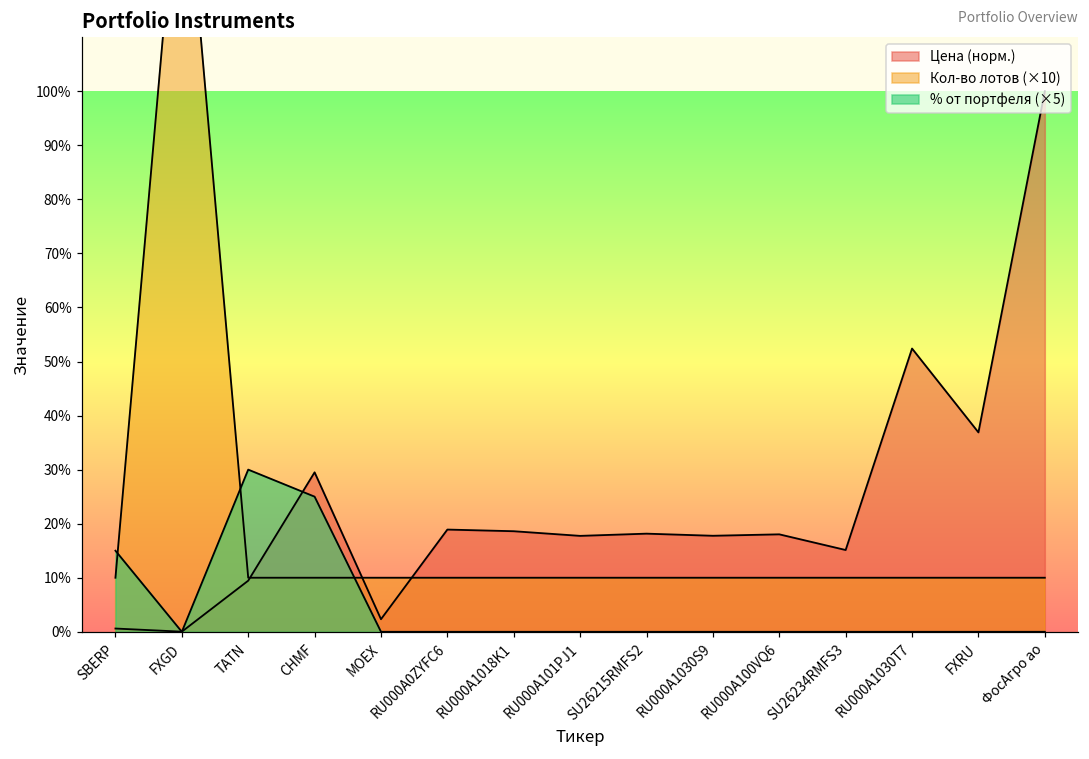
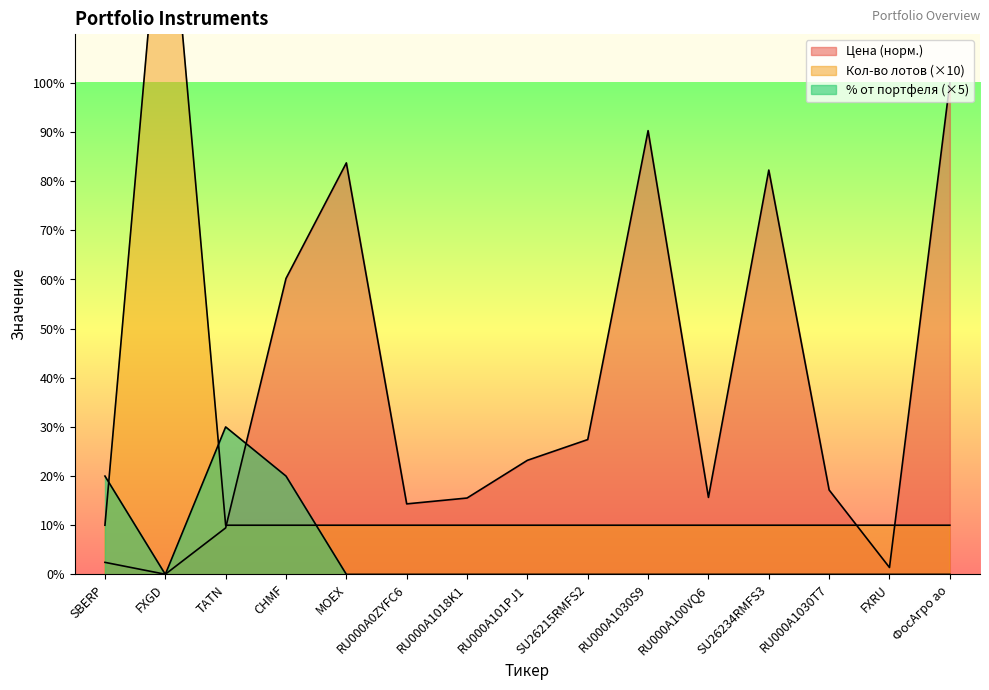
  {
    "Цена (норм.)": {
-     "SBERP": "1%",
+     "SBERP": "2%",
      "TATN": "9%",
-     "CHMF": "29%",
-     "MOEX": "2%",
-     "RU000A0ZYFC6": "19%",
-     "RU000A1018K1": "19%",
-     "RU000A101PJ1": "18%",
-     "SU26215RMFS2": "18%",
-     "RU000A1030S9": "18%",
-     "RU000A100VQ6": "18%",
-     "SU26234RMFS3": "15%",
-     "RU000A1030T7": "52%",
-     "FXRU": "37%"
+     "CHMF": "60%",
+     "MOEX": "84%",
+     "RU000A0ZYFC6": "14%",
+     "RU000A1018K1": "16%",
+     "RU000A101PJ1": "23%",
+     "SU26215RMFS2": "27%",
+     "RU000A1030S9": "90%",
+     "RU000A100VQ6": "16%",
+     "SU26234RMFS3": "82%",
+     "RU000A1030T7": "17%",
+     "FXRU": "1%"
    },
    "Кол-во лотов (×10)": {
      "SBERP": "10%",
      "TATN": "10%",
      "CHMF": "10%",
      "MOEX": "10%",
      "RU000A0ZYFC6": "10%",
      "RU000A1018K1": "10%",
      "RU000A101PJ1": "10%",
      "SU26215RMFS2": "10%",
      "RU000A1030S9": "10%",
      "RU000A100VQ6": "10%",
      "SU26234RMFS3": "10%",
      "RU000A1030T7": "10%",
      "FXRU": "10%",
      "ФосАгро ао": "10%"
    },
    "% от портфеля (×5)": {
-     "SBERP": "15%",
+     "SBERP": "20%",
      "TATN": "30%",
-     "CHMF": "25%",
+     "CHMF": "20%",
      "MOEX": "0%",
      "RU000A0ZYFC6": "0%",
      "RU000A1018K1": "0%",
      "RU000A101PJ1": "0%",
      "SU26215RMFS2": "0%",
      "RU000A1030S9": "0%",
      "RU000A100VQ6": "0%",
      "SU26234RMFS3": "0%",
      "RU000A1030T7": "0%",
      "FXRU": "0%",
      "ФосАгро ао": "0%"
    }
  }
